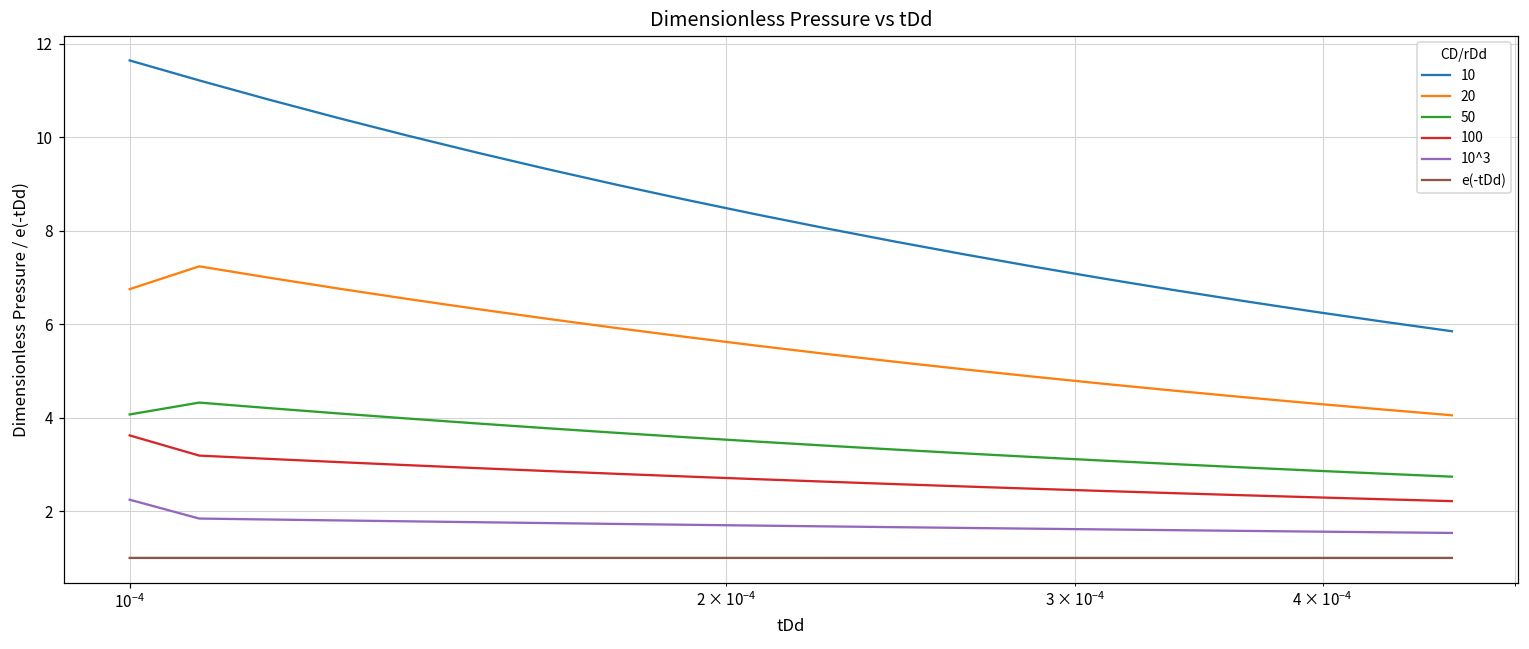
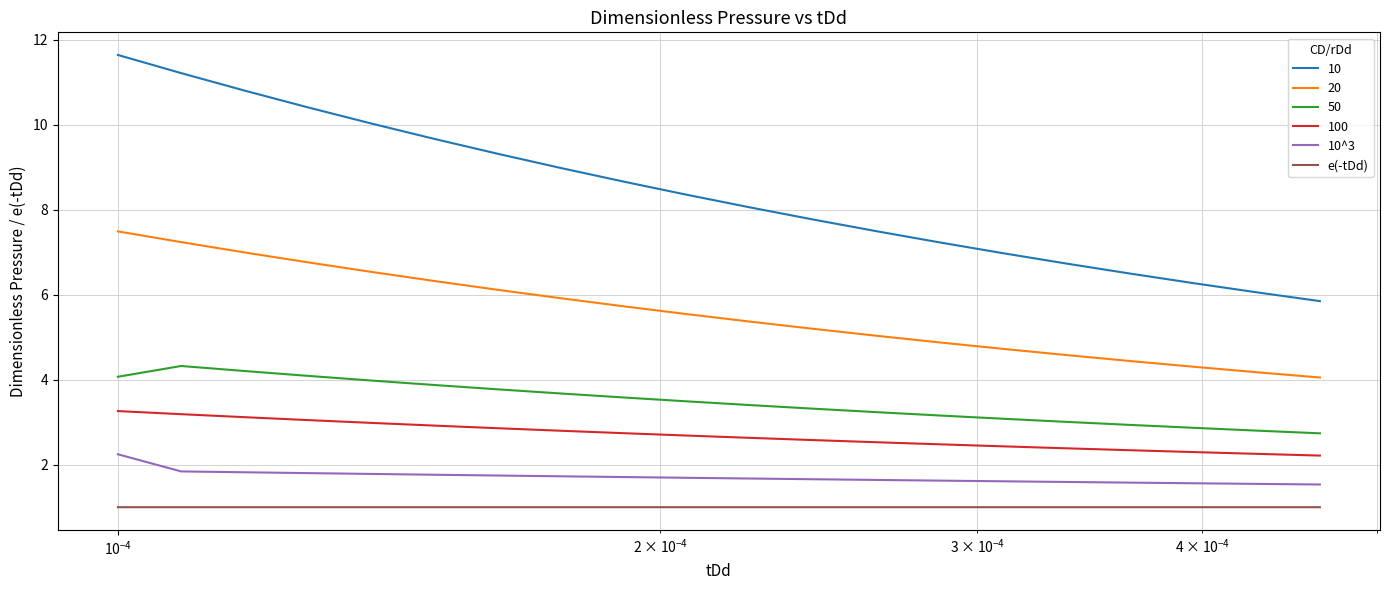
  {
    "10": {
      "10^-4": 11.6
    },
    "20": {
-     "10^-4": 6.8
+     "10^-4": 7.5
    },
    "50": {
      "10^-4": 4.1
    },
    "100": {
-     "10^-4": 3.6
+     "10^-4": 3.3
    },
    "10^3": {
      "10^-4": 2.2
    },
    "e(-tDd)": {
      "10^-4": 1.0
    }
  }
